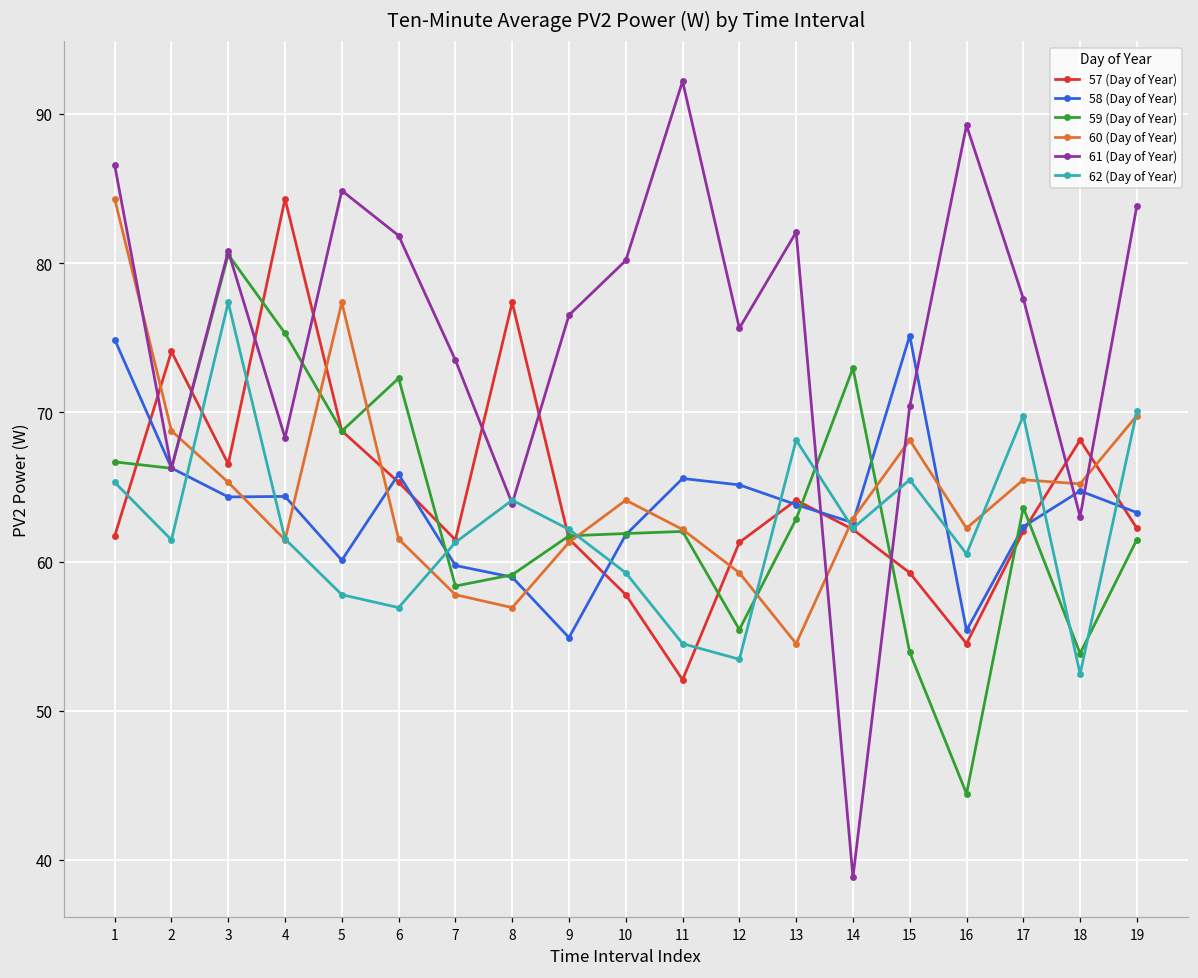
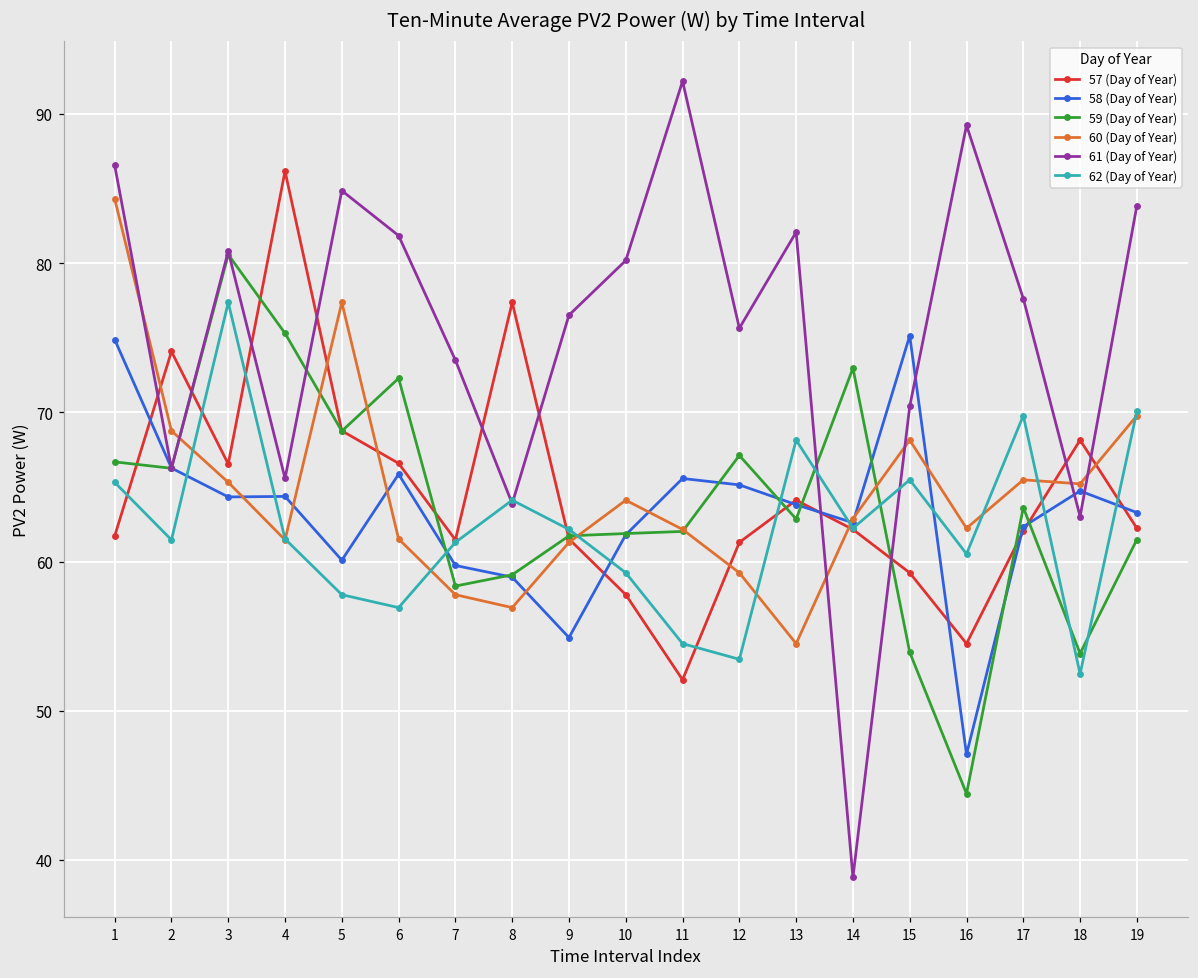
  {
    "57 (Day of Year)": {
      "1": 61.7,
      "2": 74.1,
      "3": 66.5,
-     "4": 84.3,
-     "6": 65.3,
+     "4": 86.2,
+     "6": 66.6,
      "8": 77.4,
      "9": 61.5,
      "10": 57.8,
      "11": 52.1,
      "12": 61.3,
      "13": 64.1,
      "15": 59.2,
      "16": 54.5,
      "17": 62.0,
      "18": 68.1,
      "19": 62.2
    },
    "58 (Day of Year)": {
      "1": 74.9,
      "3": 64.3,
      "4": 64.4,
      "5": 60.1,
      "6": 65.9,
      "7": 59.7,
      "9": 54.9,
      "11": 65.6,
      "12": 65.1,
      "13": 63.8,
      "14": 62.6,
      "15": 75.1,
-     "16": 55.4,
+     "16": 47.1,
      "17": 62.3,
      "18": 64.7,
      "19": 63.3
    },
    "59 (Day of Year)": {
      "1": 66.7,
      "3": 80.6,
      "4": 75.3,
      "6": 72.3,
      "7": 58.4,
      "9": 61.7,
-     "12": 55.4,
+     "12": 67.1,
      "13": 62.8,
      "14": 73.0,
      "15": 53.9,
      "16": 44.4,
      "17": 63.6,
      "18": 53.8,
      "19": 61.5
    },
    "60 (Day of Year)": {
      "1": 84.3,
      "2": 68.8,
      "3": 65.3,
      "5": 77.4,
      "6": 61.5,
      "7": 57.8,
      "8": 56.9,
      "9": 61.3,
      "10": 64.1,
      "12": 59.2,
      "13": 54.5,
      "14": 62.9,
      "15": 68.1,
      "16": 62.2,
      "17": 65.5,
      "18": 65.2,
      "19": 69.8
    },
    "61 (Day of Year)": {
      "1": 86.6,
      "3": 80.8,
-     "4": 68.3,
+     "4": 65.6,
      "5": 84.9,
      "6": 81.8,
      "7": 73.5,
      "8": 63.9,
      "9": 76.5,
      "10": 80.2,
      "11": 92.2,
      "12": 75.6,
      "13": 82.1,
      "14": 38.8,
      "15": 70.4,
      "16": 89.2,
      "17": 77.6,
      "18": 63.0,
      "19": 83.9
    },
    "62 (Day of Year)": {
      "1": 65.3,
      "2": 61.5,
      "3": 77.4,
      "5": 57.8,
      "6": 56.9,
      "8": 64.1,
      "9": 62.2,
      "10": 59.2,
      "11": 54.5,
      "12": 53.4,
      "13": 68.1,
      "15": 65.5,
      "16": 60.5,
      "17": 69.8,
      "18": 52.5,
      "19": 70.1
    }
  }
